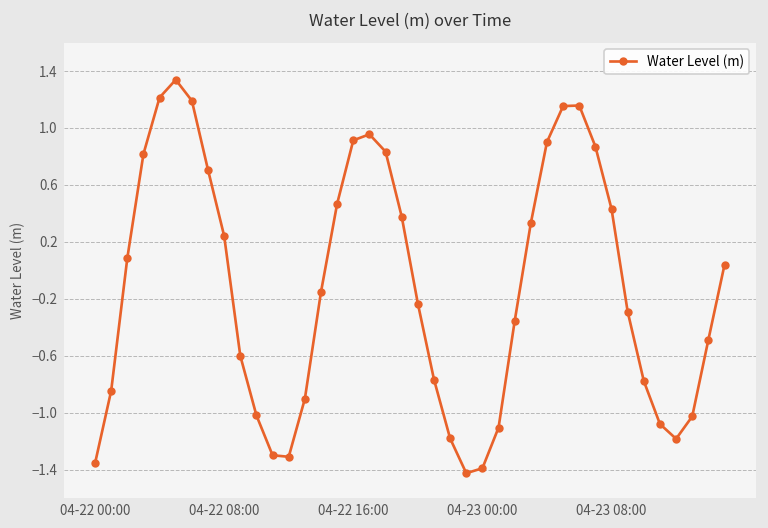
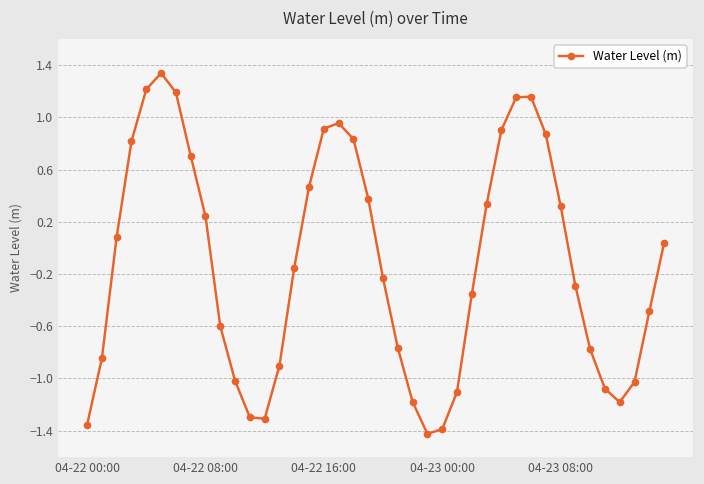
  {
    "04-22 00:00": -1.36,
    "04-22 08:00": 0.24,
    "04-22 16:00": 0.91,
    "04-23 00:00": -1.39,
-   "04-23 08:00": 0.43
+   "04-23 08:00": 0.32
  }
